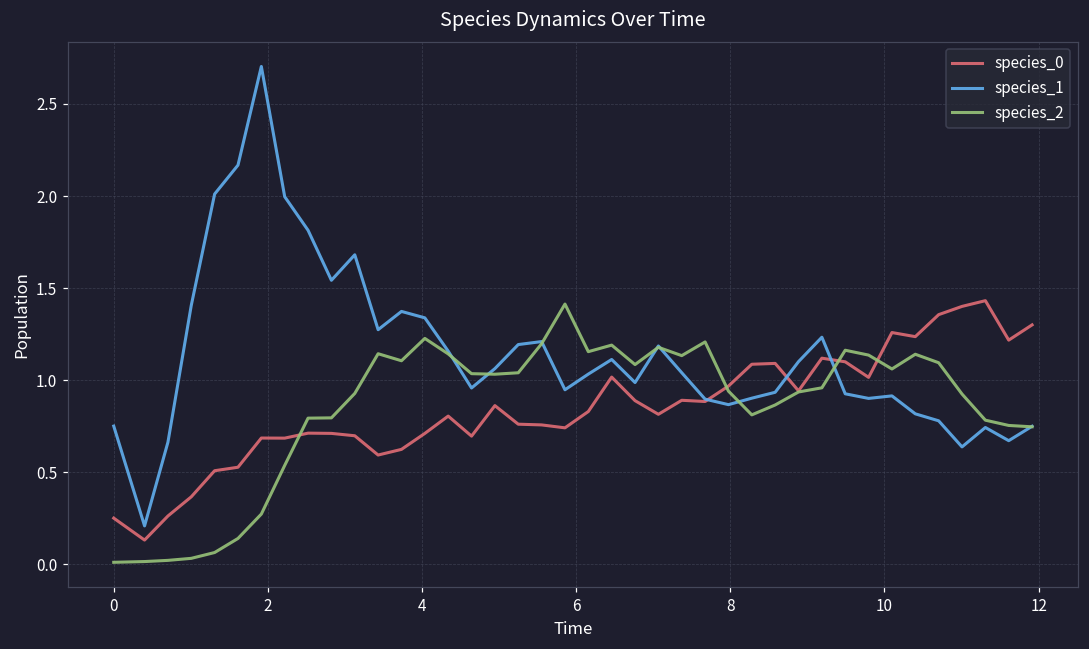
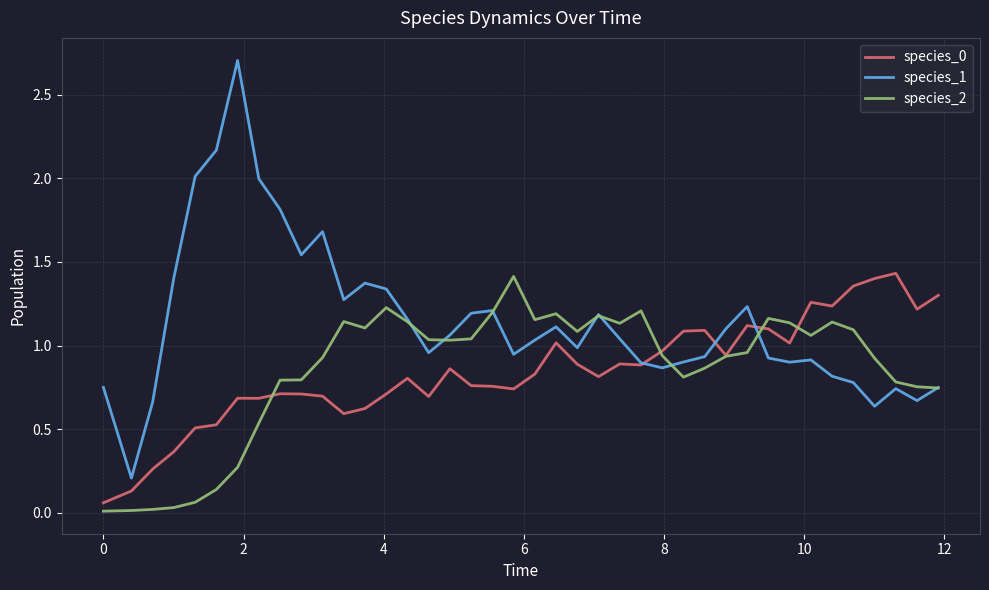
  {
    "species_0": {
-     "0": 0.25
+     "0": 0.06
    },
    "species_1": {
      "0": 0.75
    },
    "species_2": {
      "0": 0.01
    }
  }
